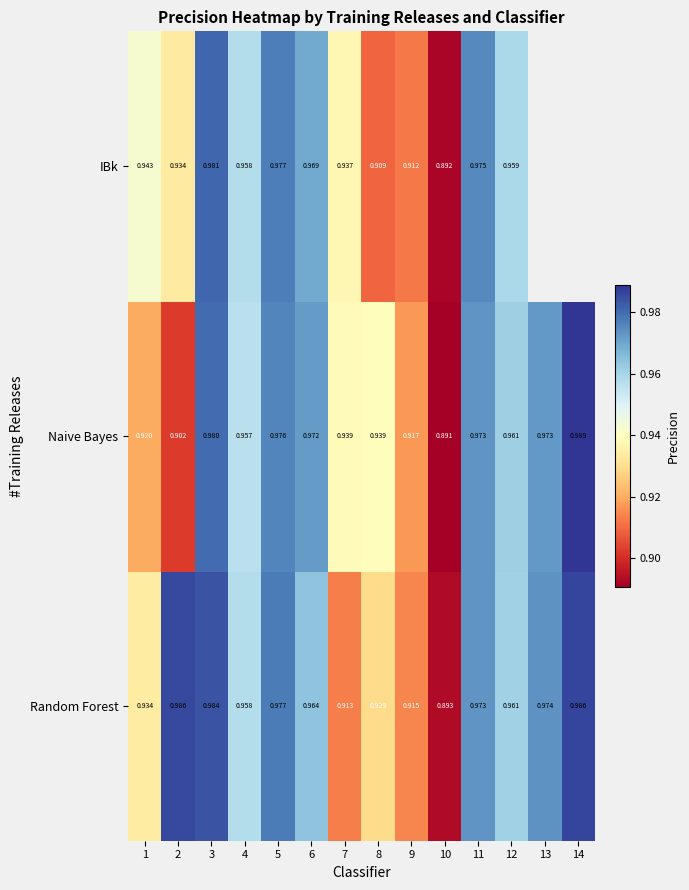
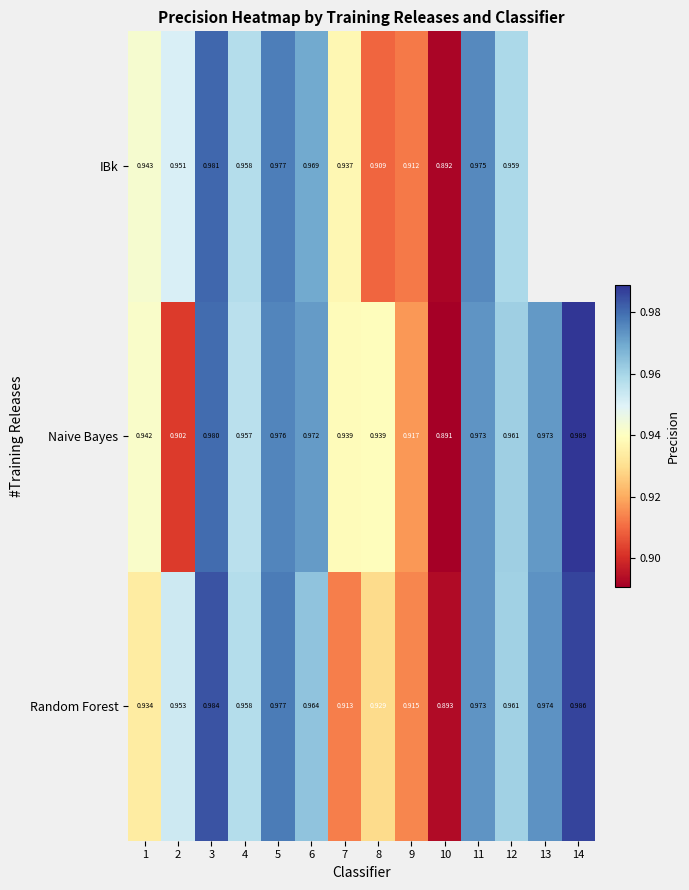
  {
    "IBk": {
      "1": 0.943,
-     "2": 0.934,
+     "2": 0.951,
      "3": 0.981,
      "4": 0.958,
      "5": 0.977,
      "6": 0.969,
      "7": 0.937,
      "8": 0.909,
      "9": 0.912,
      "10": 0.892,
      "11": 0.975,
      "12": 0.959
    },
    "Naive Bayes": {
-     "1": 0.920,
+     "1": 0.942,
      "2": 0.902,
      "3": 0.980,
      "4": 0.957,
      "5": 0.976,
      "6": 0.972,
      "7": 0.939,
      "8": 0.939,
      "9": 0.917,
      "10": 0.891,
      "11": 0.973,
      "12": 0.961,
      "13": 0.973,
      "14": 0.989
    },
    "Random Forest": {
      "1": 0.934,
-     "2": 0.986,
+     "2": 0.953,
      "3": 0.984,
      "4": 0.958,
      "5": 0.977,
      "6": 0.964,
      "7": 0.913,
      "8": 0.929,
      "9": 0.915,
      "10": 0.893,
      "11": 0.973,
      "12": 0.961,
      "13": 0.974,
      "14": 0.986
    }
  }
